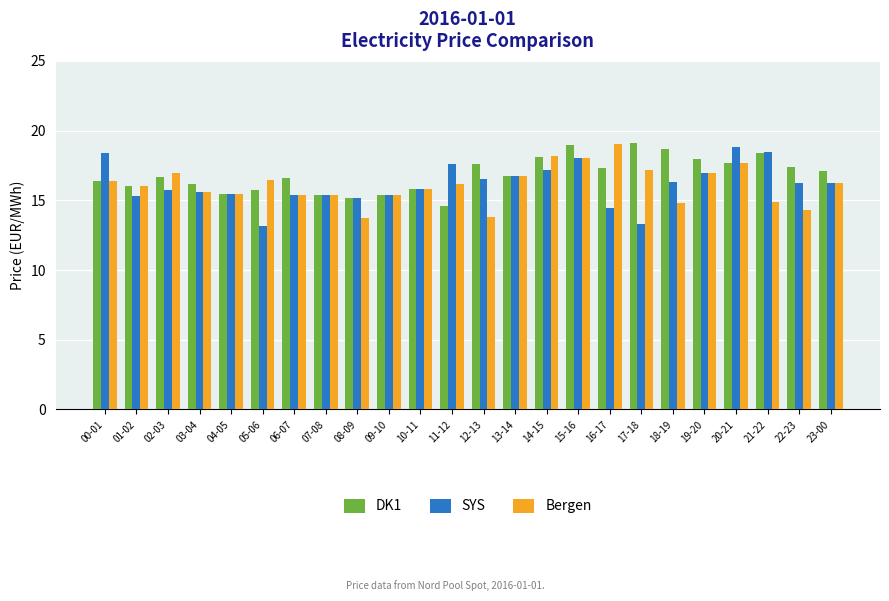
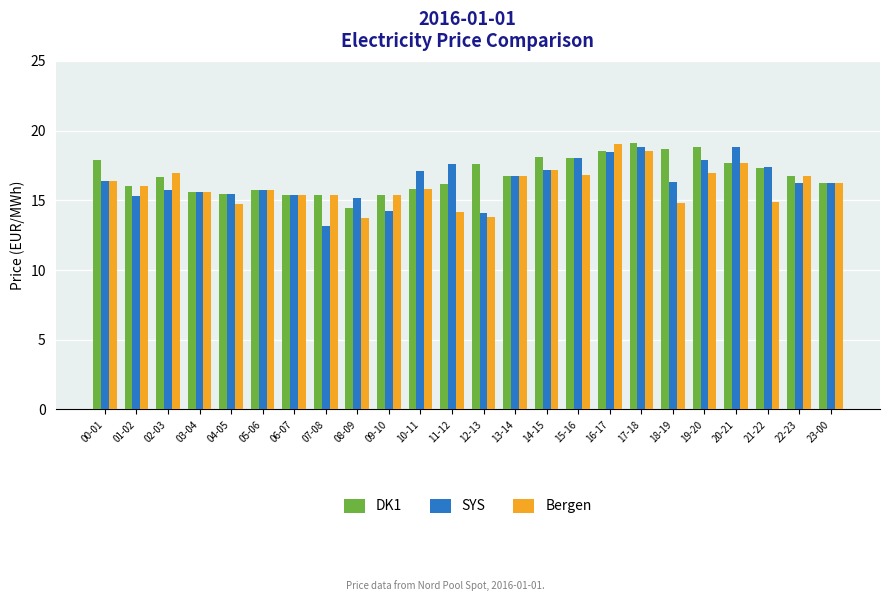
  {
    "DK1": {
-     "00-01": 16.4,
+     "00-01": 17.9,
      "01-02": 16.0,
      "02-03": 16.7,
-     "03-04": 16.2,
+     "03-04": 15.6,
      "04-05": 15.5,
      "05-06": 15.8,
-     "06-07": 16.6,
+     "06-07": 15.4,
      "07-08": 15.4,
-     "08-09": 15.2,
+     "08-09": 14.4,
      "09-10": 15.4,
      "10-11": 15.8,
-     "11-12": 14.6,
+     "11-12": 16.2,
      "12-13": 17.6,
      "13-14": 16.7,
      "14-15": 18.1,
-     "15-16": 19,
-     "16-17": 17.3,
+     "15-16": 18,
+     "16-17": 18.5,
      "17-18": 19.1,
      "18-19": 18.7,
-     "19-20": 17.9,
+     "19-20": 18.8,
      "20-21": 17.7,
-     "21-22": 18.4,
-     "22-23": 17.4,
-     "23-00": 17.1
+     "21-22": 17.3,
+     "22-23": 16.8,
+     "23-00": 16.3
    },
    "SYS": {
-     "00-01": 18.4,
+     "00-01": 16.4,
      "01-02": 15.3,
      "02-03": 15.7,
      "03-04": 15.6,
      "04-05": 15.5,
-     "05-06": 13.2,
+     "05-06": 15.8,
      "06-07": 15.4,
-     "07-08": 15.4,
+     "07-08": 13.2,
      "08-09": 15.2,
-     "09-10": 15.4,
-     "10-11": 15.8,
+     "09-10": 14.2,
+     "10-11": 17.1,
      "11-12": 17.6,
-     "12-13": 16.5,
+     "12-13": 14.1,
      "13-14": 16.7,
      "14-15": 17.2,
      "15-16": 18.0,
-     "16-17": 14.5,
-     "17-18": 13.3,
+     "16-17": 18.5,
+     "17-18": 18.8,
      "18-19": 16.3,
-     "19-20": 17.0,
+     "19-20": 17.9,
      "20-21": 18.9,
-     "21-22": 18.5,
+     "21-22": 17.4,
      "22-23": 16.2,
      "23-00": 16.2
    },
    "Bergen": {
      "00-01": 16.4,
      "01-02": 16.0,
      "02-03": 16.9,
      "03-04": 15.6,
-     "04-05": 15.5,
-     "05-06": 16.5,
+     "04-05": 14.7,
+     "05-06": 15.8,
      "06-07": 15.4,
      "07-08": 15.4,
      "08-09": 13.8,
      "09-10": 15.4,
      "10-11": 15.8,
-     "11-12": 16.2,
+     "11-12": 14.2,
      "12-13": 13.8,
      "13-14": 16.7,
-     "14-15": 18.2,
-     "15-16": 18.0,
+     "14-15": 17.2,
+     "15-16": 16.8,
      "16-17": 19.0,
-     "17-18": 17.2,
+     "17-18": 18.5,
      "18-19": 14.8,
      "19-20": 17.0,
      "20-21": 17.7,
      "21-22": 14.9,
-     "22-23": 14.3,
+     "22-23": 16.8,
      "23-00": 16.3
    }
  }
